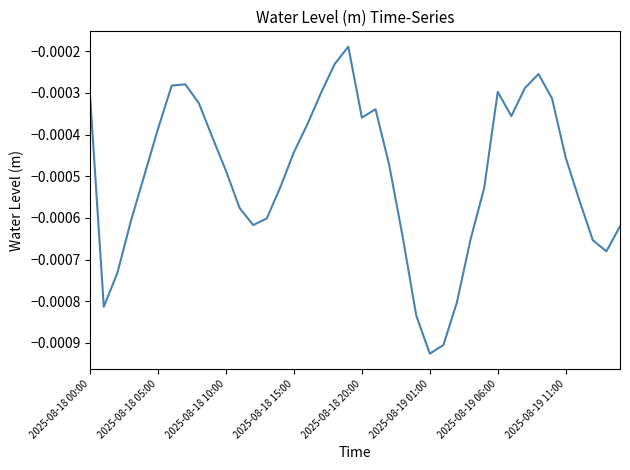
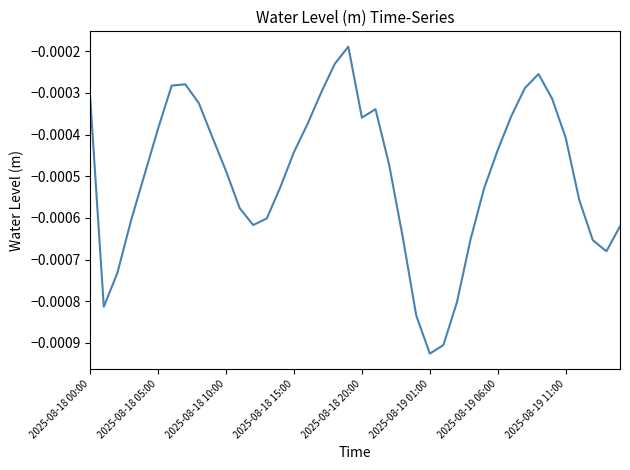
  {
    "2025-08-18 00:00": -0.00031,
    "2025-08-18 05:00": -0.00039,
    "2025-08-18 10:00": -0.00049,
    "2025-08-18 15:00": -0.00044,
    "2025-08-18 20:00": -0.00036,
    "2025-08-19 01:00": -0.00093,
-   "2025-08-19 06:00": -0.00030,
-   "2025-08-19 11:00": -0.00045
+   "2025-08-19 06:00": -0.00044,
+   "2025-08-19 11:00": -0.00041
  }
